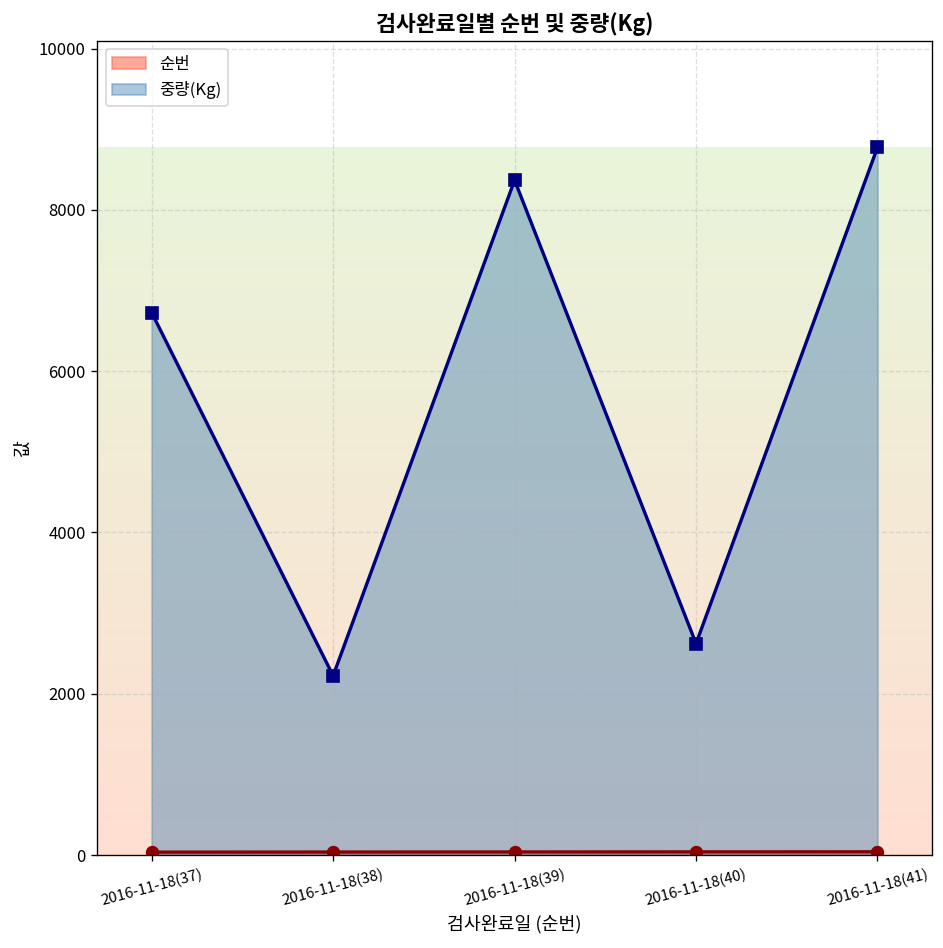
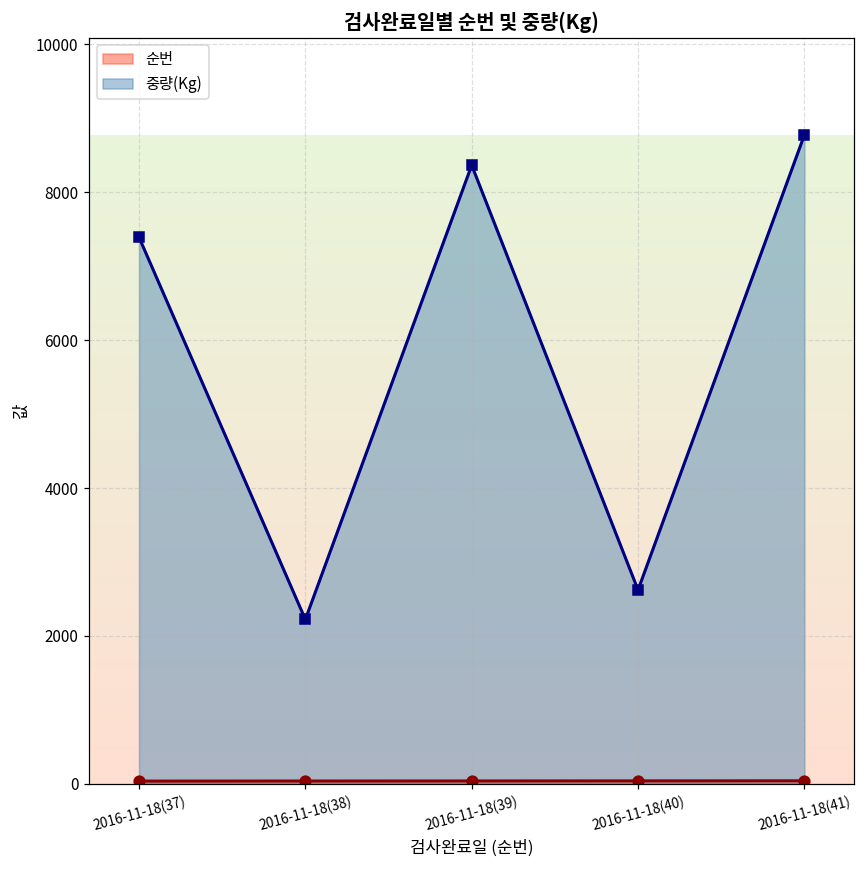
  {
    "순번": {
      "2016-11-18(37)": 0,
      "2016-11-18(38)": 0,
      "2016-11-18(39)": 0,
      "2016-11-18(40)": 0,
      "2016-11-18(41)": 0
    },
    "중량(Kg)": {
-     "2016-11-18(37)": 6700,
+     "2016-11-18(37)": 7400,
      "2016-11-18(38)": 2200,
      "2016-11-18(39)": 8400,
      "2016-11-18(40)": 2600,
      "2016-11-18(41)": 8800
    }
  }
